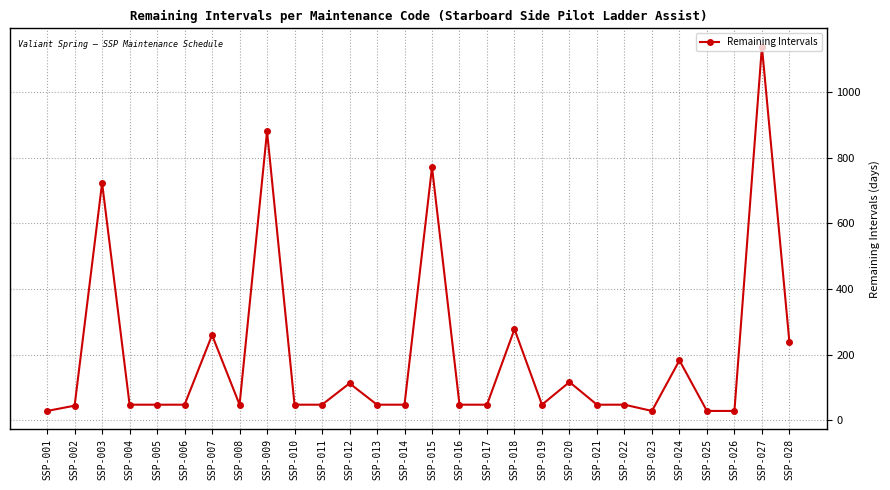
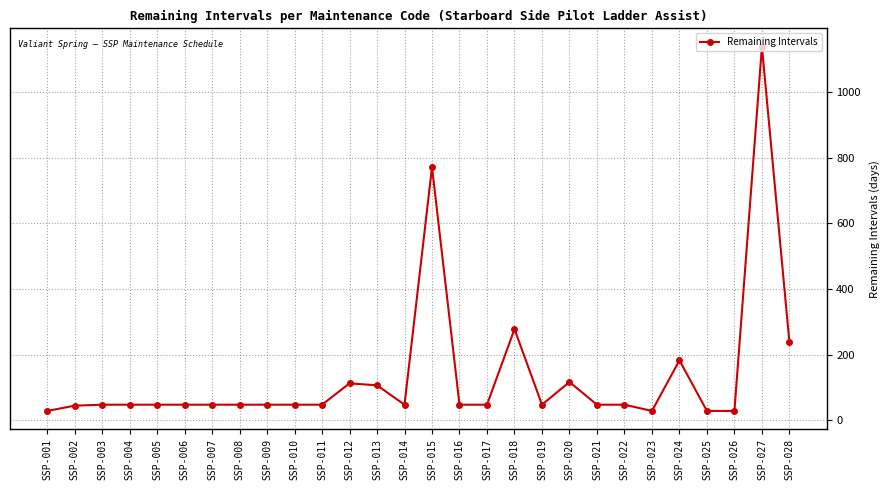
  {
    "SSP-001": 30,
    "SSP-002": 50,
-   "SSP-003": 720,
+   "SSP-003": 50,
    "SSP-004": 50,
    "SSP-005": 50,
    "SSP-006": 50,
-   "SSP-007": 260,
+   "SSP-007": 50,
    "SSP-008": 50,
-   "SSP-009": 880,
+   "SSP-009": 50,
    "SSP-010": 50,
    "SSP-011": 50,
    "SSP-012": 110,
-   "SSP-013": 50,
+   "SSP-013": 110,
    "SSP-014": 50,
    "SSP-015": 770,
    "SSP-016": 50,
    "SSP-017": 50,
    "SSP-018": 280,
    "SSP-019": 50,
    "SSP-020": 120,
    "SSP-021": 50,
    "SSP-022": 50,
    "SSP-023": 30,
    "SSP-024": 180,
    "SSP-025": 30,
    "SSP-026": 30,
    "SSP-028": 240
  }
